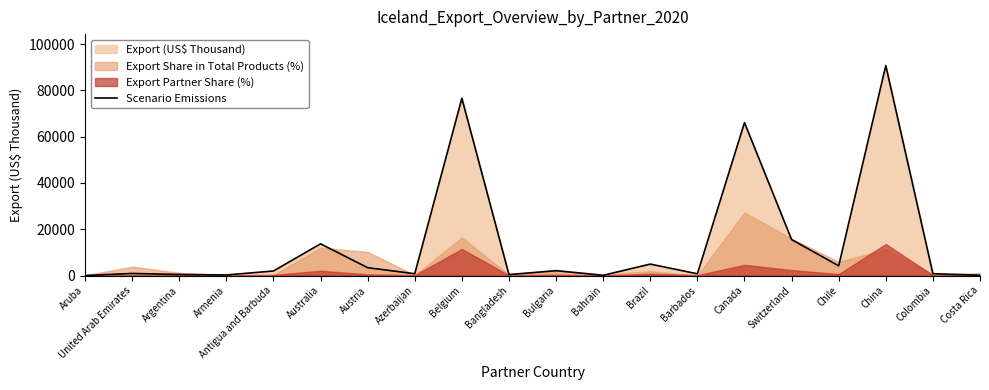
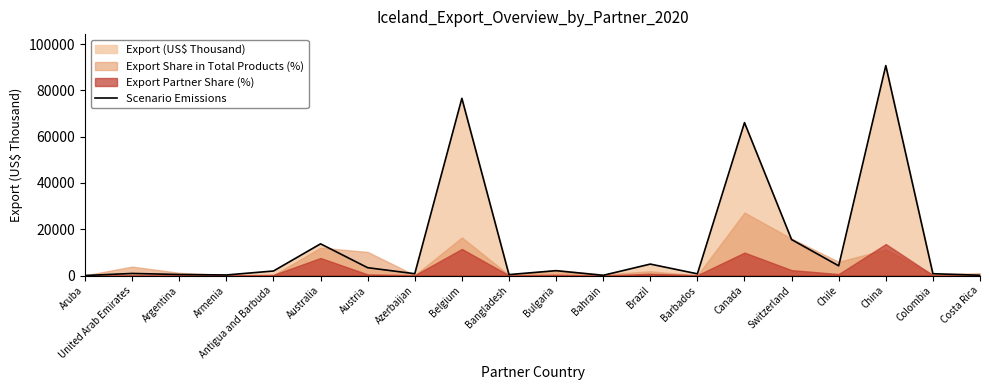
  {
    "Export Partner Share (%)": {
-     "Australia": 2000,
+     "Australia": 8000,
      "Belgium": 11000,
-     "Canada": 5000,
+     "Canada": 10000,
      "Switzerland": 2000,
      "China": 14000
    }
  }
